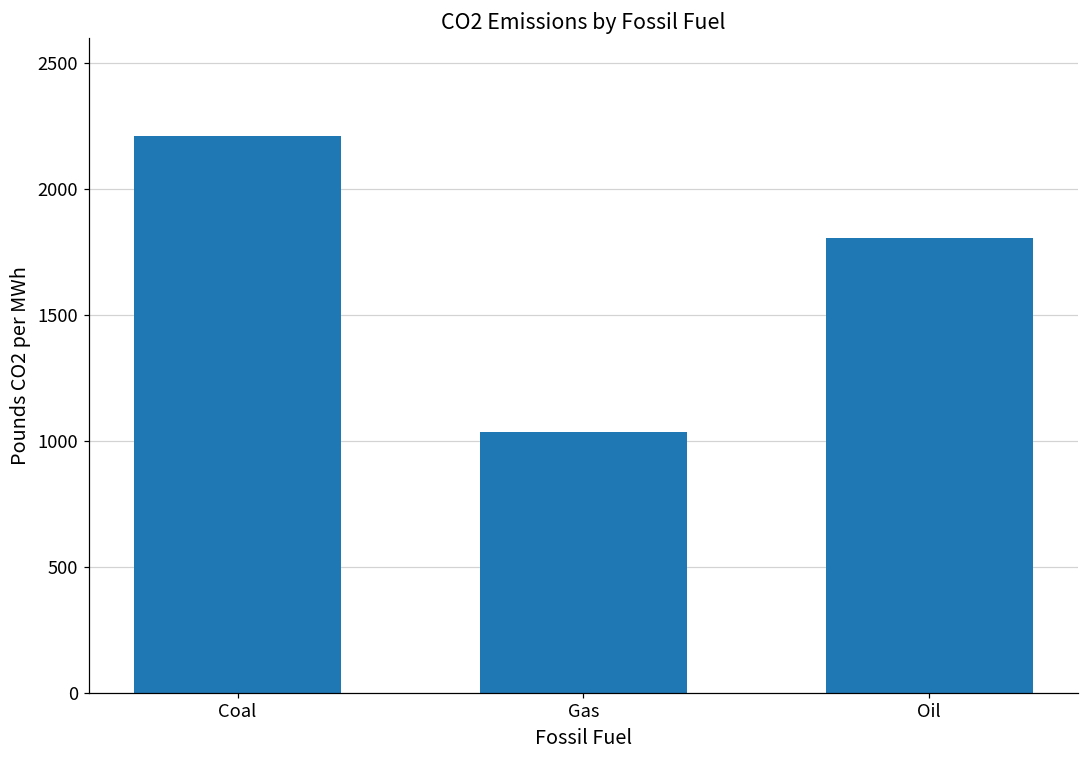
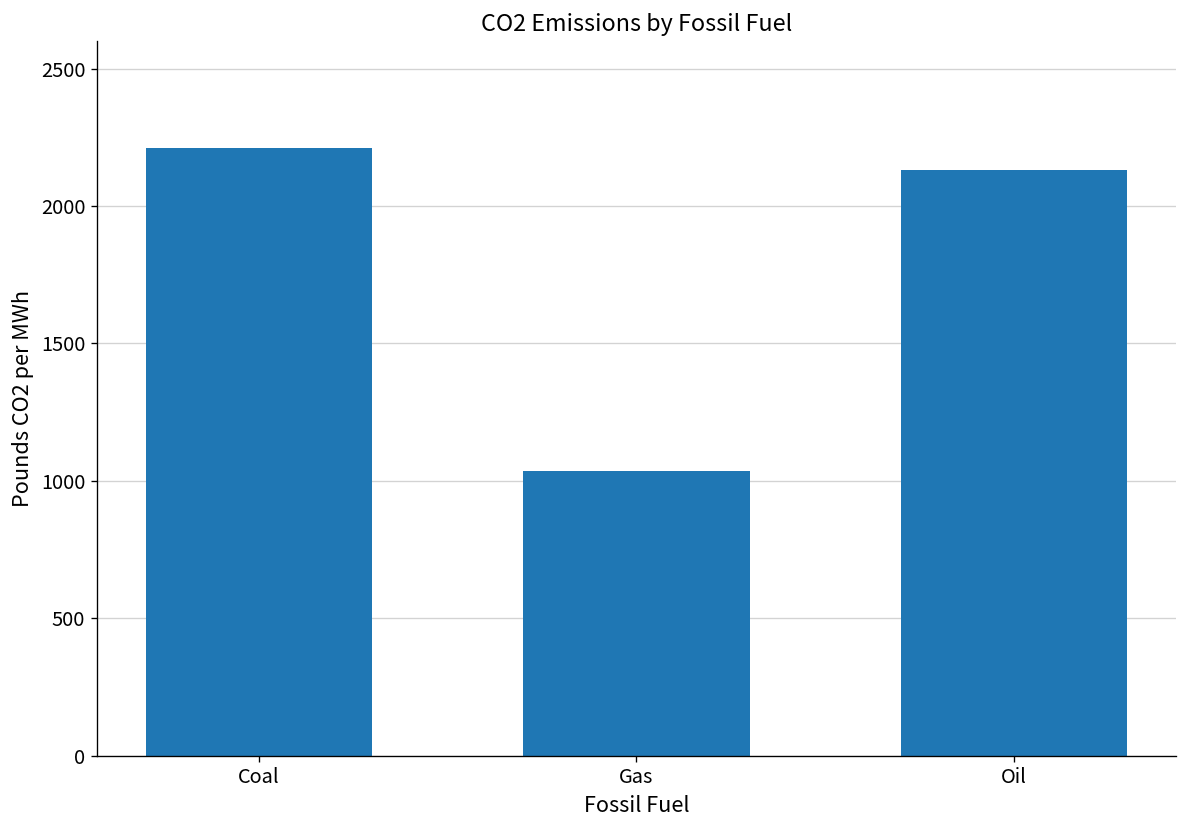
  {
    "Coal": 2210,
    "Gas": 1040,
-   "Oil": 1810
+   "Oil": 2130
  }
